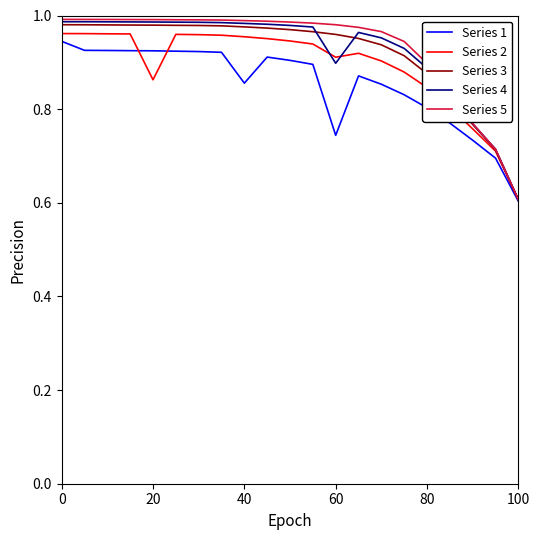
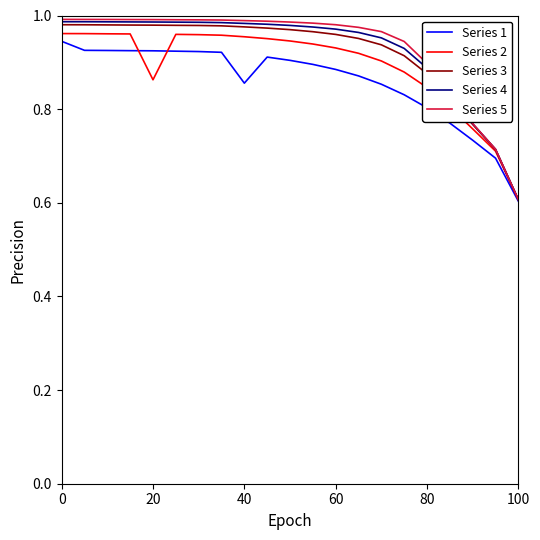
  {
    "Series 1": {
      "0": 0.94,
      "20": 0.92,
      "40": 0.86,
-     "60": 0.74
+     "60": 0.88
    },
    "Series 2": {
      "0": 0.96,
      "20": 0.86,
      "40": 0.95,
-     "60": 0.91
+     "60": 0.93
    },
    "Series 3": {
      "0": 0.98,
      "20": 0.98,
      "40": 0.98,
      "60": 0.96
    },
    "Series 4": {
      "40": 0.98,
-     "60": 0.90
+     "60": 0.97
    },
    "Series 5": {
      "40": 0.99,
      "60": 0.98
    }
  }
